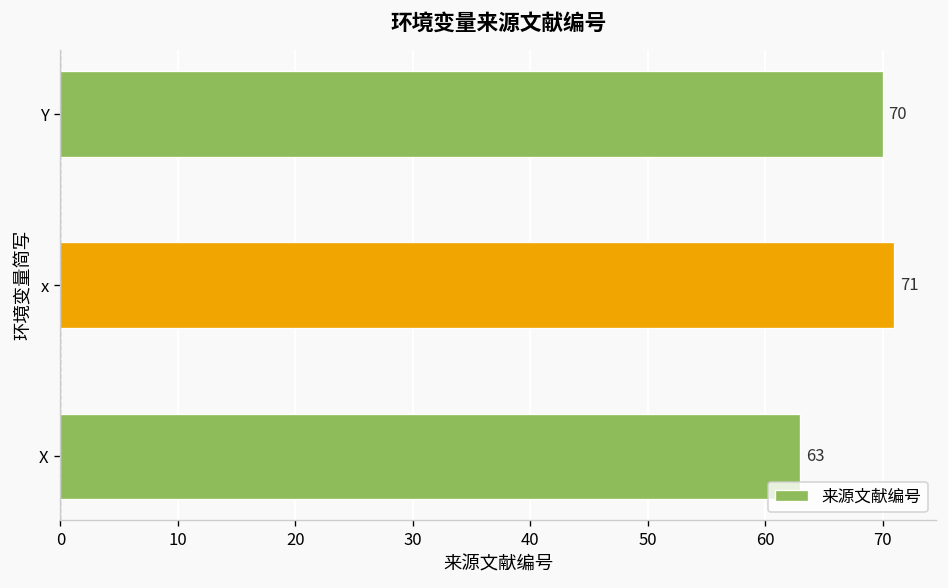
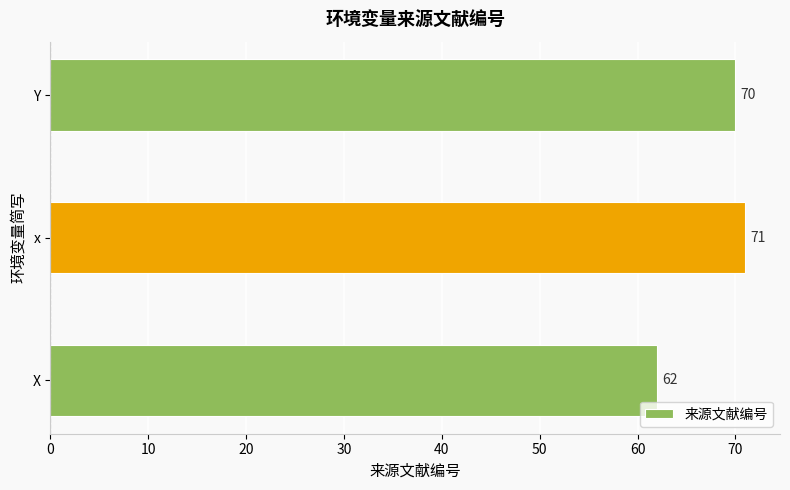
  {
    "Y": 70,
    "x": 71,
-   "X": 63
+   "X": 62
  }
